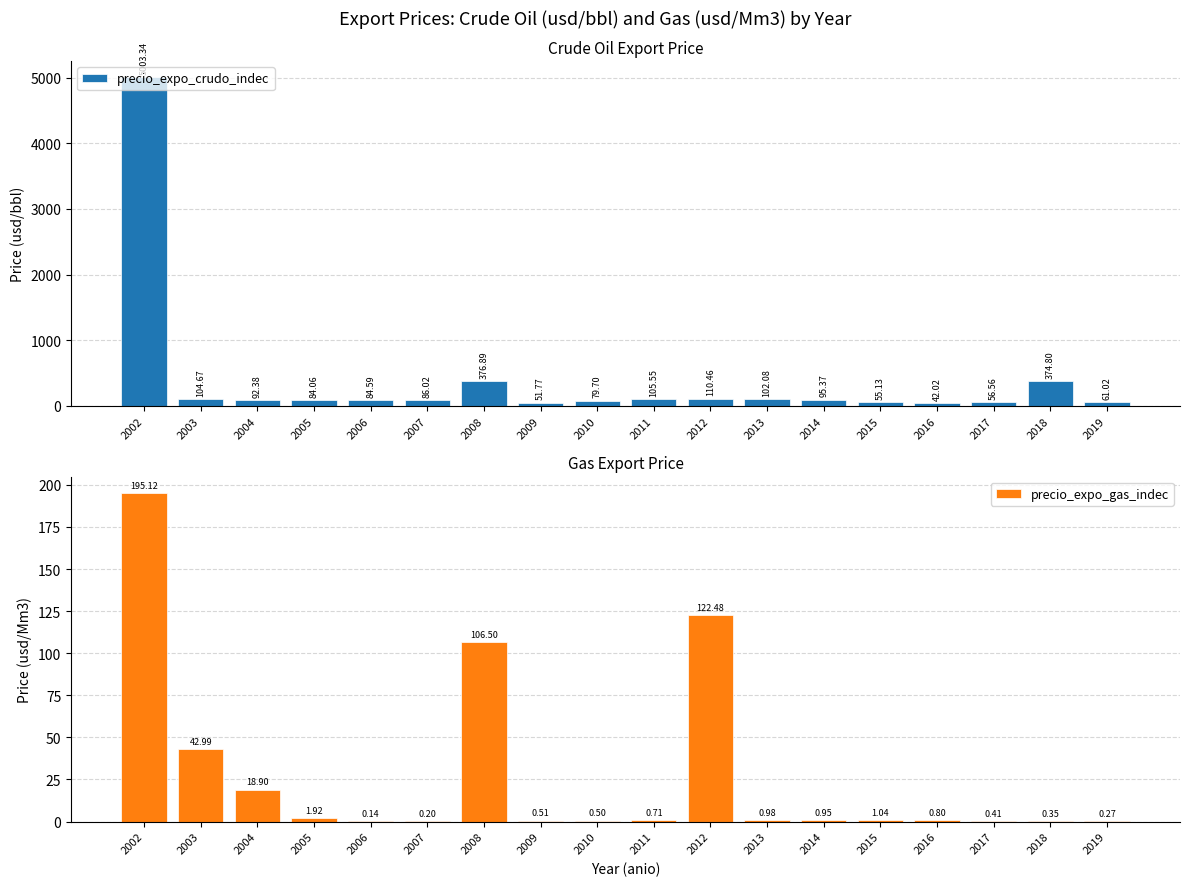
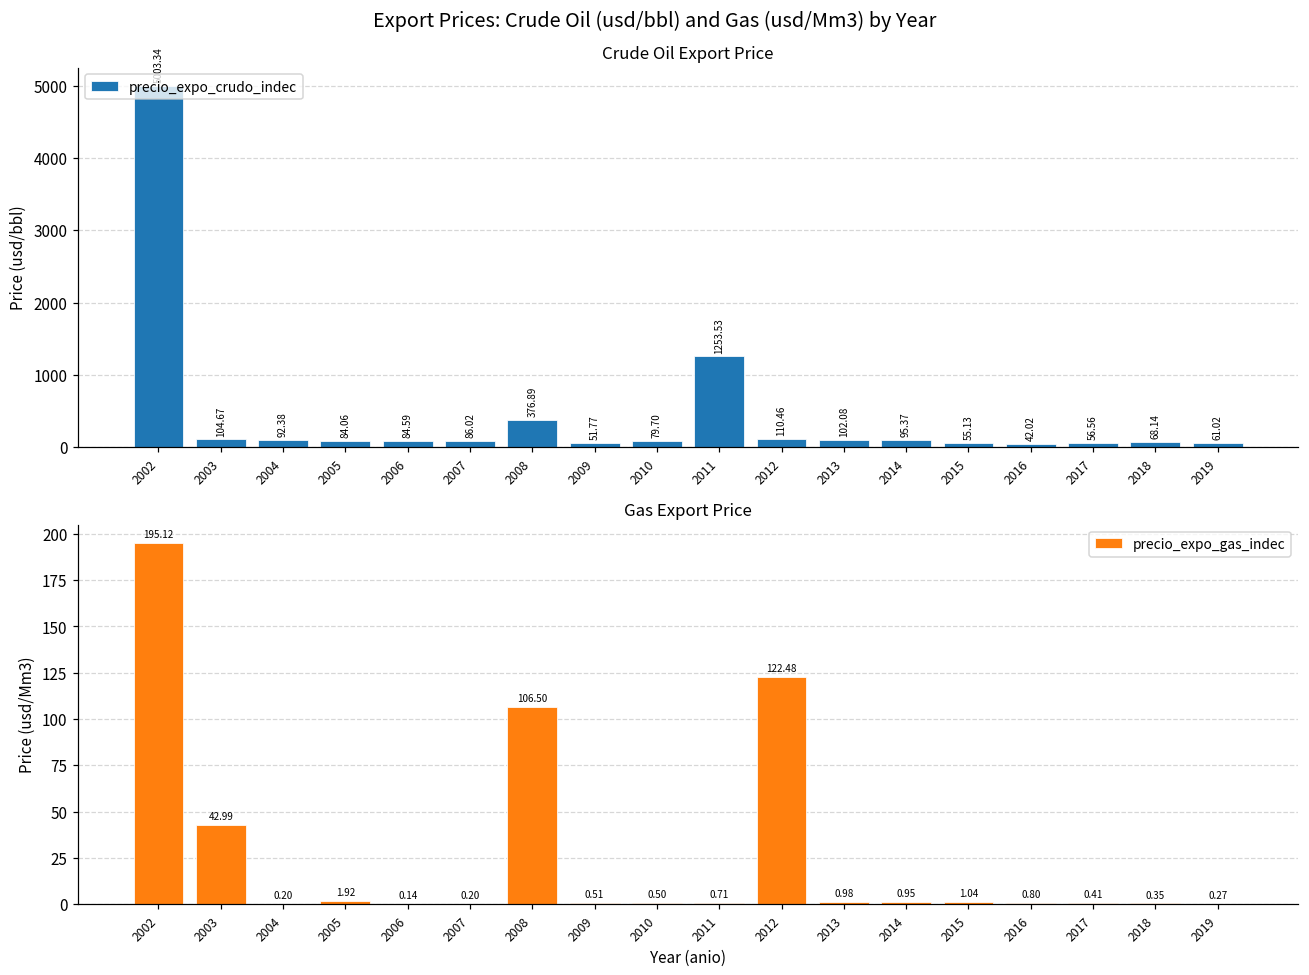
  {
    "Crude Oil Export Price": {
      "2003": 104.67,
      "2004": 92.38,
      "2005": 84.06,
      "2006": 84.59,
      "2007": 86.02,
      "2008": 376.89,
      "2009": 51.77,
      "2010": 79.70,
-     "2011": 105.55,
+     "2011": 1253.53,
      "2012": 110.46,
      "2013": 102.08,
      "2014": 95.37,
      "2015": 55.13,
      "2016": 42.02,
      "2017": 56.56,
-     "2018": 374.80,
+     "2018": 68.14,
      "2019": 61.02
    },
    "Gas Export Price": {
      "2002": 195.12,
      "2003": 42.99,
-     "2004": 18.90,
+     "2004": 0.20,
      "2005": 1.92,
      "2006": 0.14,
      "2007": 0.20,
      "2008": 106.50,
      "2009": 0.51,
      "2010": 0.50,
      "2011": 0.71,
      "2012": 122.48,
      "2013": 0.98,
      "2014": 0.95,
      "2015": 1.04,
      "2016": 0.80,
      "2017": 0.41,
      "2018": 0.35,
      "2019": 0.27
    }
  }
